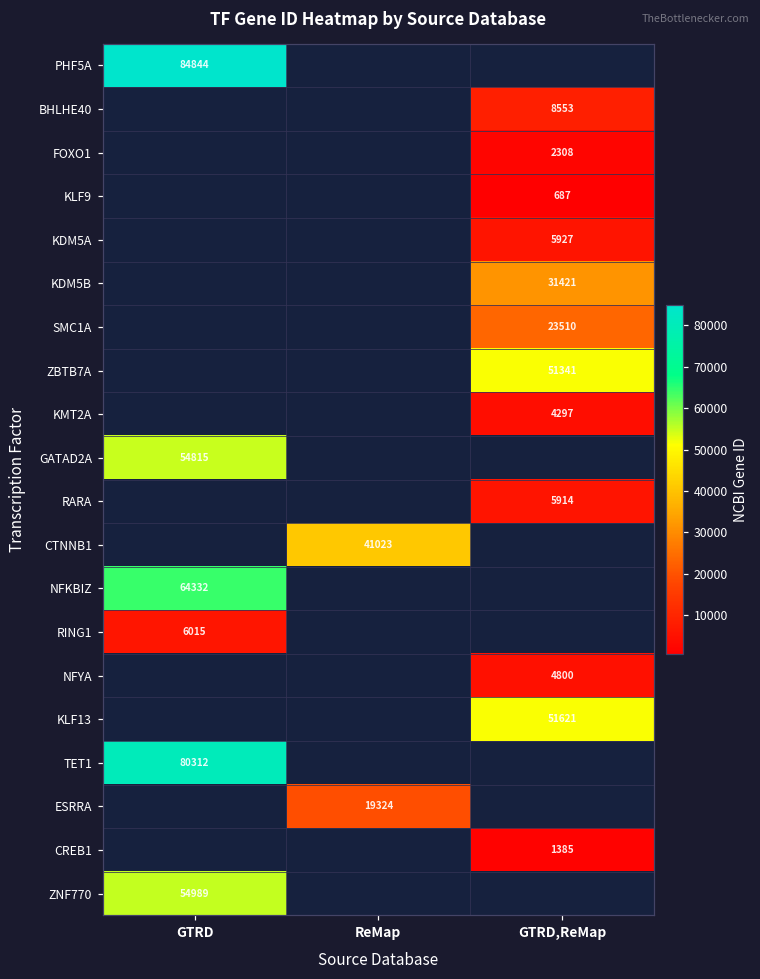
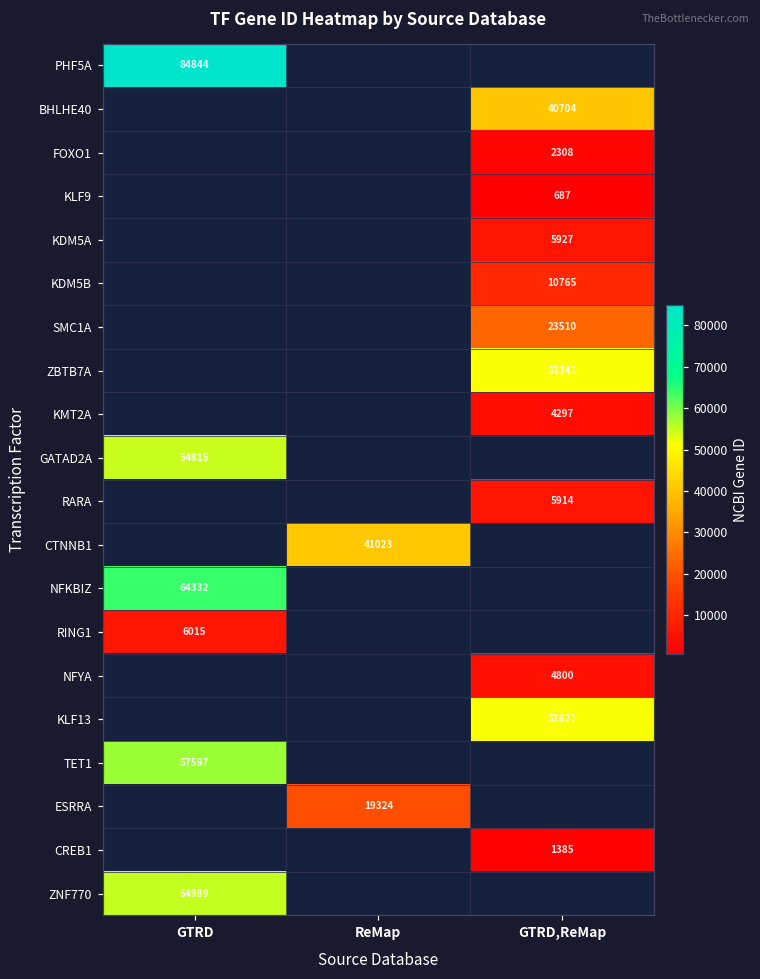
  {
    "PHF5A": {
      "GTRD": 84844
    },
    "BHLHE40": {
-     "GTRD,ReMap": 8553
+     "GTRD,ReMap": 40704
    },
    "FOXO1": {
      "GTRD,ReMap": 2308
    },
    "KLF9": {
      "GTRD,ReMap": 687
    },
    "KDM5A": {
      "GTRD,ReMap": 5927
    },
    "KDM5B": {
-     "GTRD,ReMap": 31421
+     "GTRD,ReMap": 10765
    },
    "SMC1A": {
      "GTRD,ReMap": 23510
    },
    "ZBTB7A": {
      "GTRD,ReMap": 51341
    },
    "KMT2A": {
      "GTRD,ReMap": 4297
    },
    "GATAD2A": {
      "GTRD": 54815
    },
    "RARA": {
      "GTRD,ReMap": 5914
    },
    "CTNNB1": {
      "ReMap": 41023
    },
    "NFKBIZ": {
      "GTRD": 64332
    },
    "RING1": {
      "GTRD": 6015
    },
    "NFYA": {
      "GTRD,ReMap": 4800
    },
    "KLF13": {
      "GTRD,ReMap": 51621
    },
    "TET1": {
-     "GTRD": 80312
+     "GTRD": 57597
    },
    "ESRRA": {
      "ReMap": 19324
    },
    "CREB1": {
      "GTRD,ReMap": 1385
    },
    "ZNF770": {
      "GTRD": 54989
    }
  }
